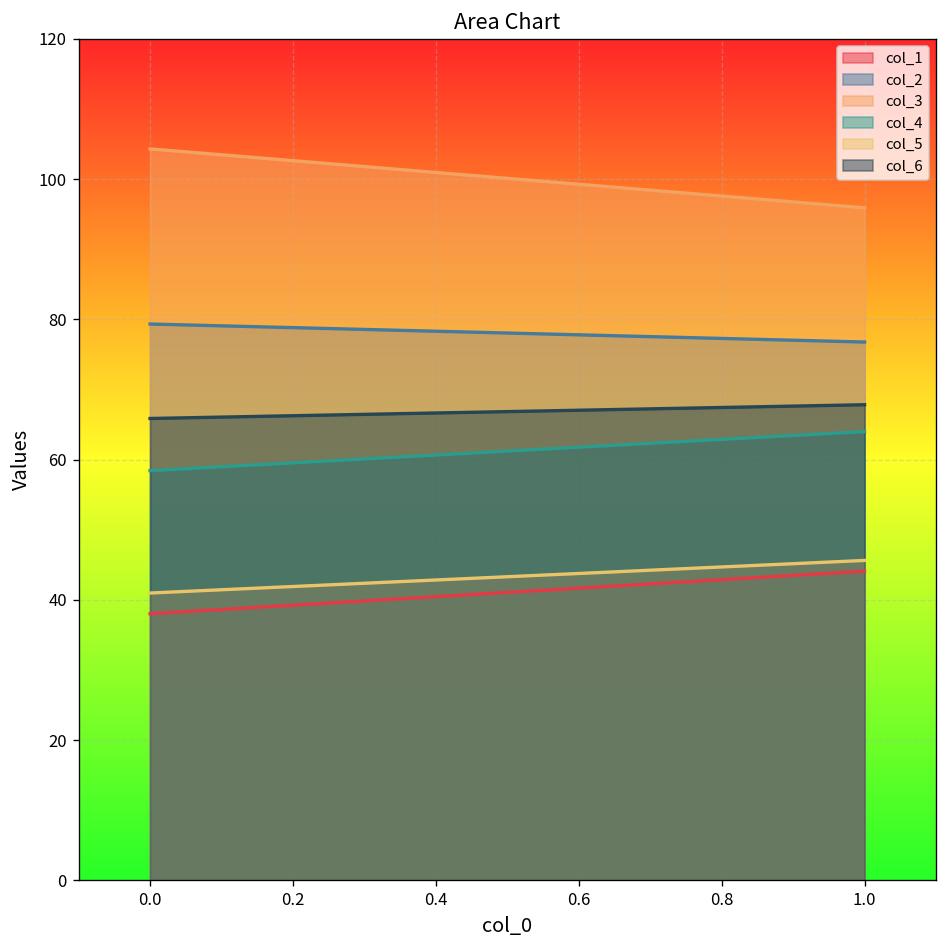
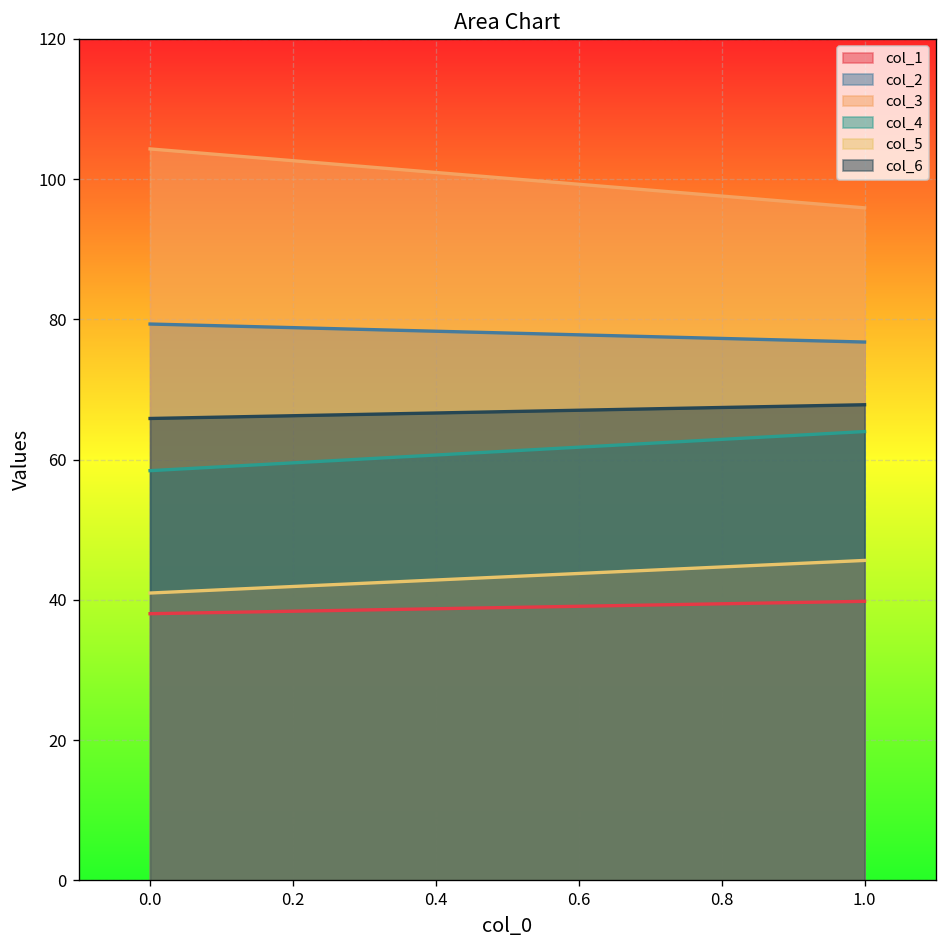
  {
    "col_1": {
      "0.0": 38,
-     "1.0": 44
+     "1.0": 40
    },
    "col_6": {
      "0.0": 66,
      "1.0": 68
    }
  }
